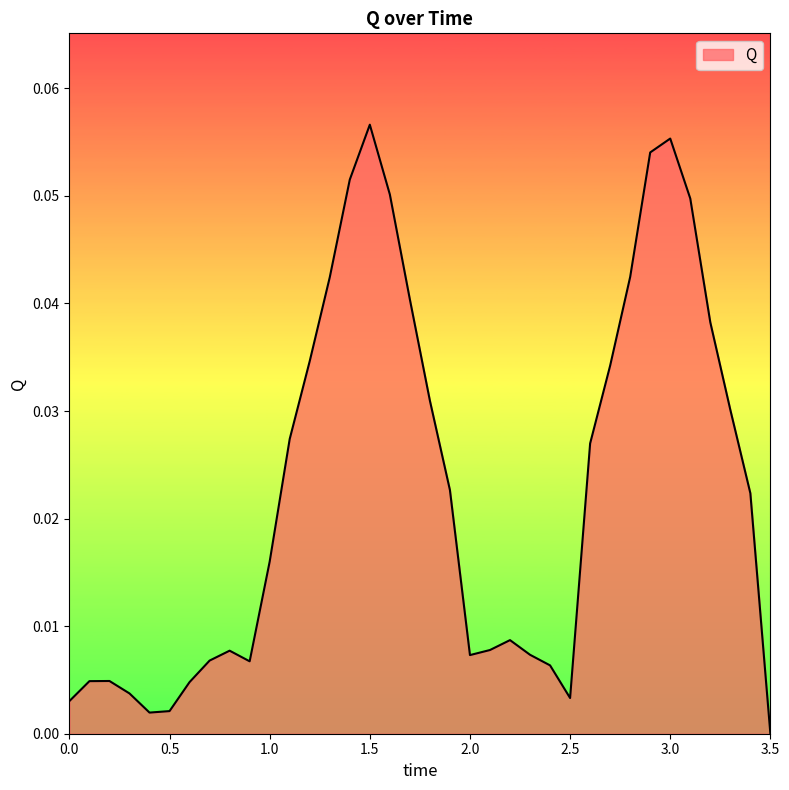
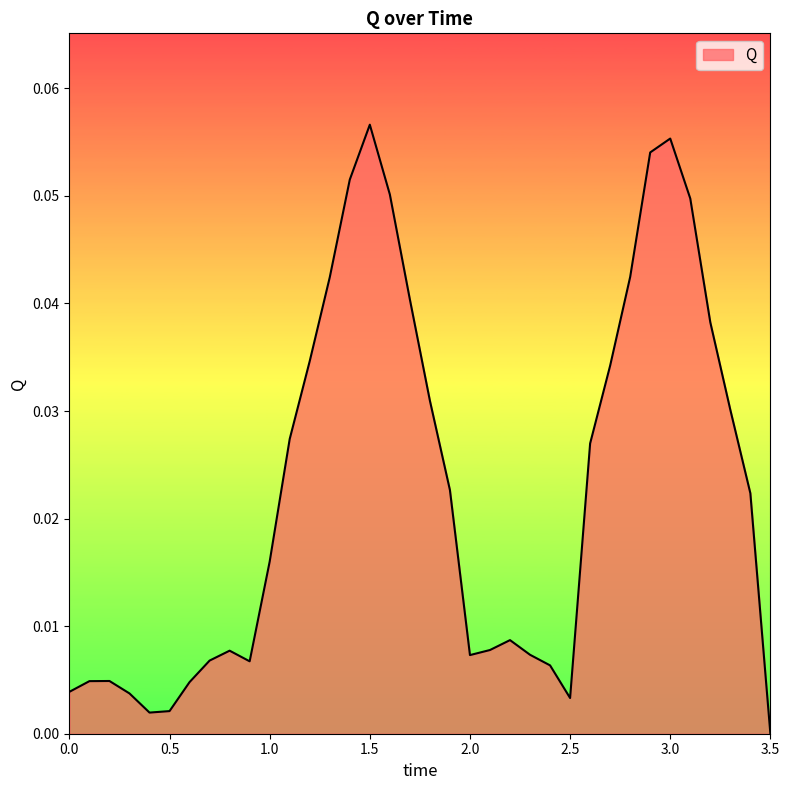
  {
-   "0.0": 0.0030,
+   "0.0": 0.0039,
    "0.5": 0.0021,
    "1.0": 0.0160,
    "1.5": 0.0566,
    "2.0": 0.0073,
    "2.5": 0.0033,
    "3.0": 0.0553,
    "3.5": 0.0000
  }
